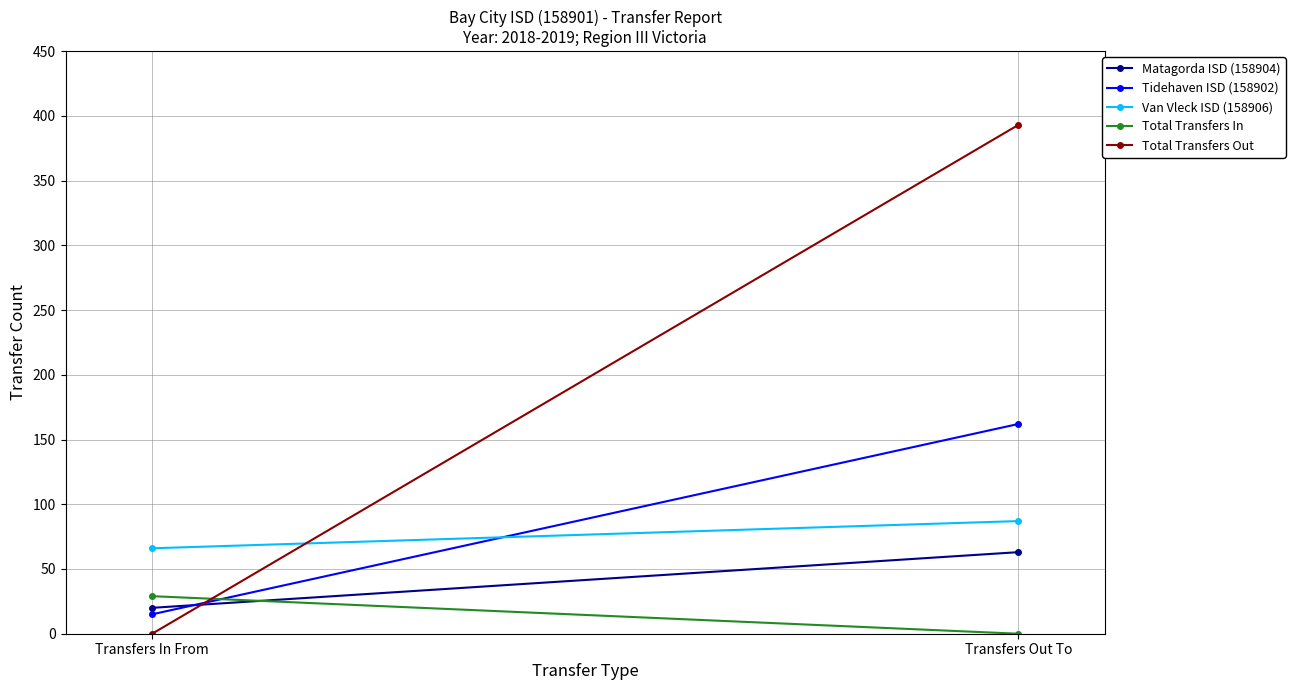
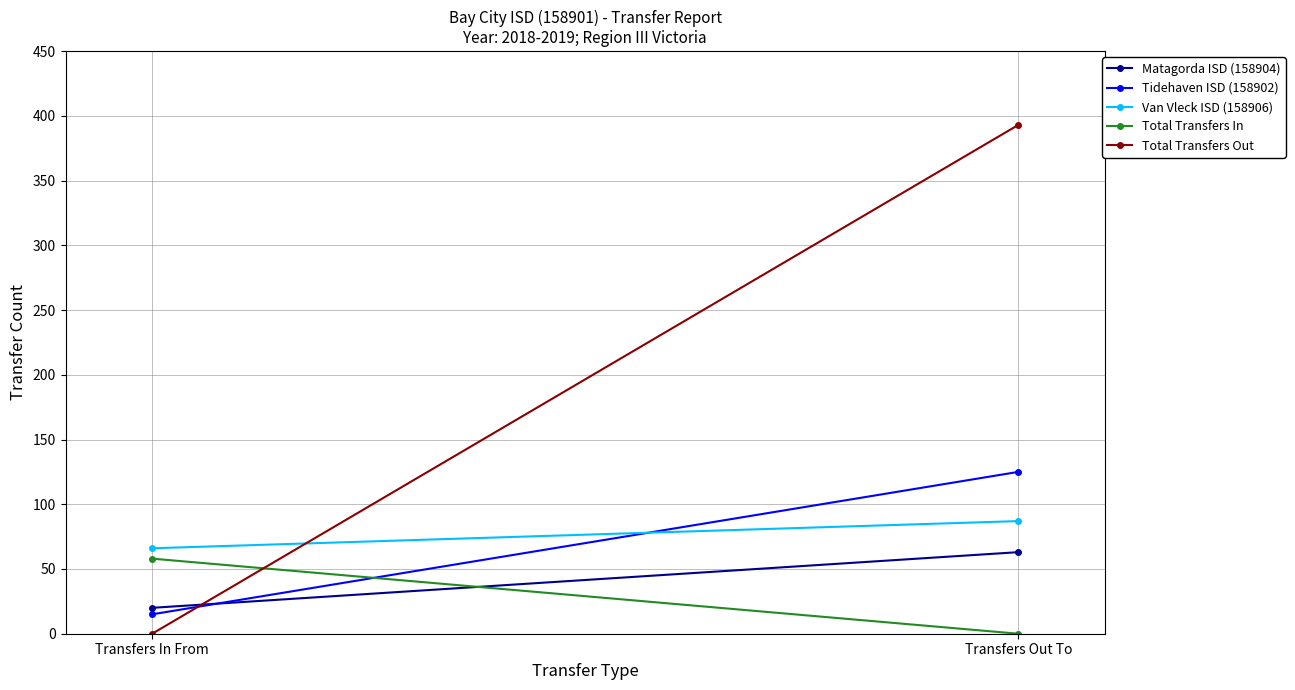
  {
    "Matagorda ISD (158904)": {
      "Transfers In From": 20,
      "Transfers Out To": 63
    },
    "Tidehaven ISD (158902)": {
      "Transfers In From": 15,
-     "Transfers Out To": 162
+     "Transfers Out To": 125
    },
    "Van Vleck ISD (158906)": {
      "Transfers In From": 66,
      "Transfers Out To": 87
    },
    "Total Transfers In": {
-     "Transfers In From": 29,
+     "Transfers In From": 58,
      "Transfers Out To": 0
    },
    "Total Transfers Out": {
      "Transfers In From": 0,
      "Transfers Out To": 393
    }
  }
